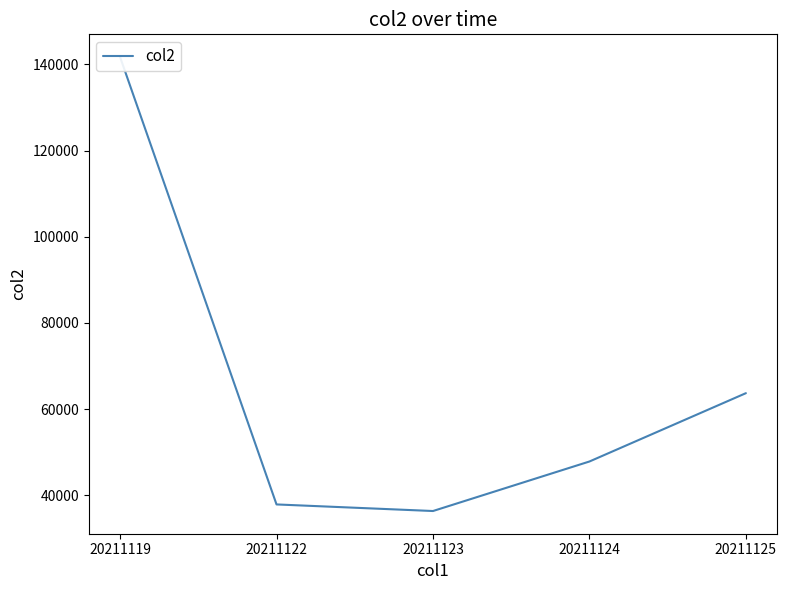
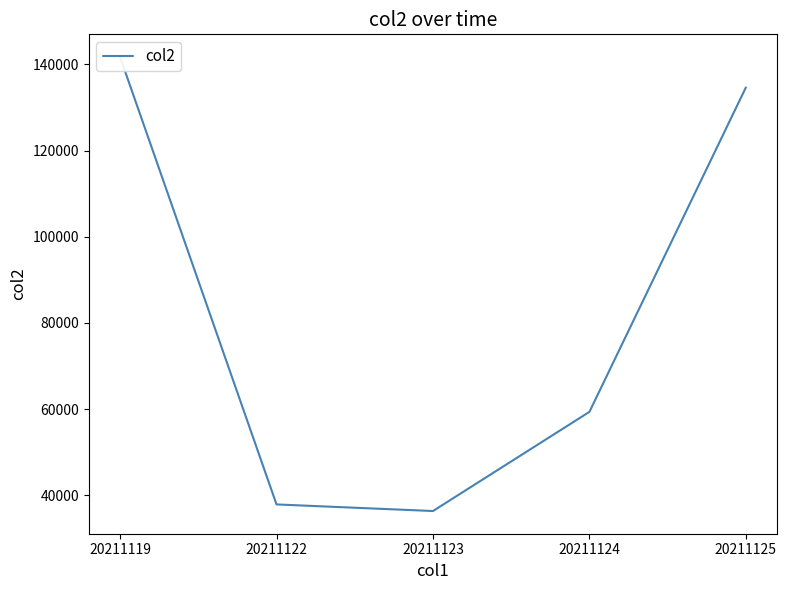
  {
    "20211122": 38000,
    "20211123": 36000,
-   "20211124": 48000,
-   "20211125": 64000
+   "20211124": 59000,
+   "20211125": 135000
  }
